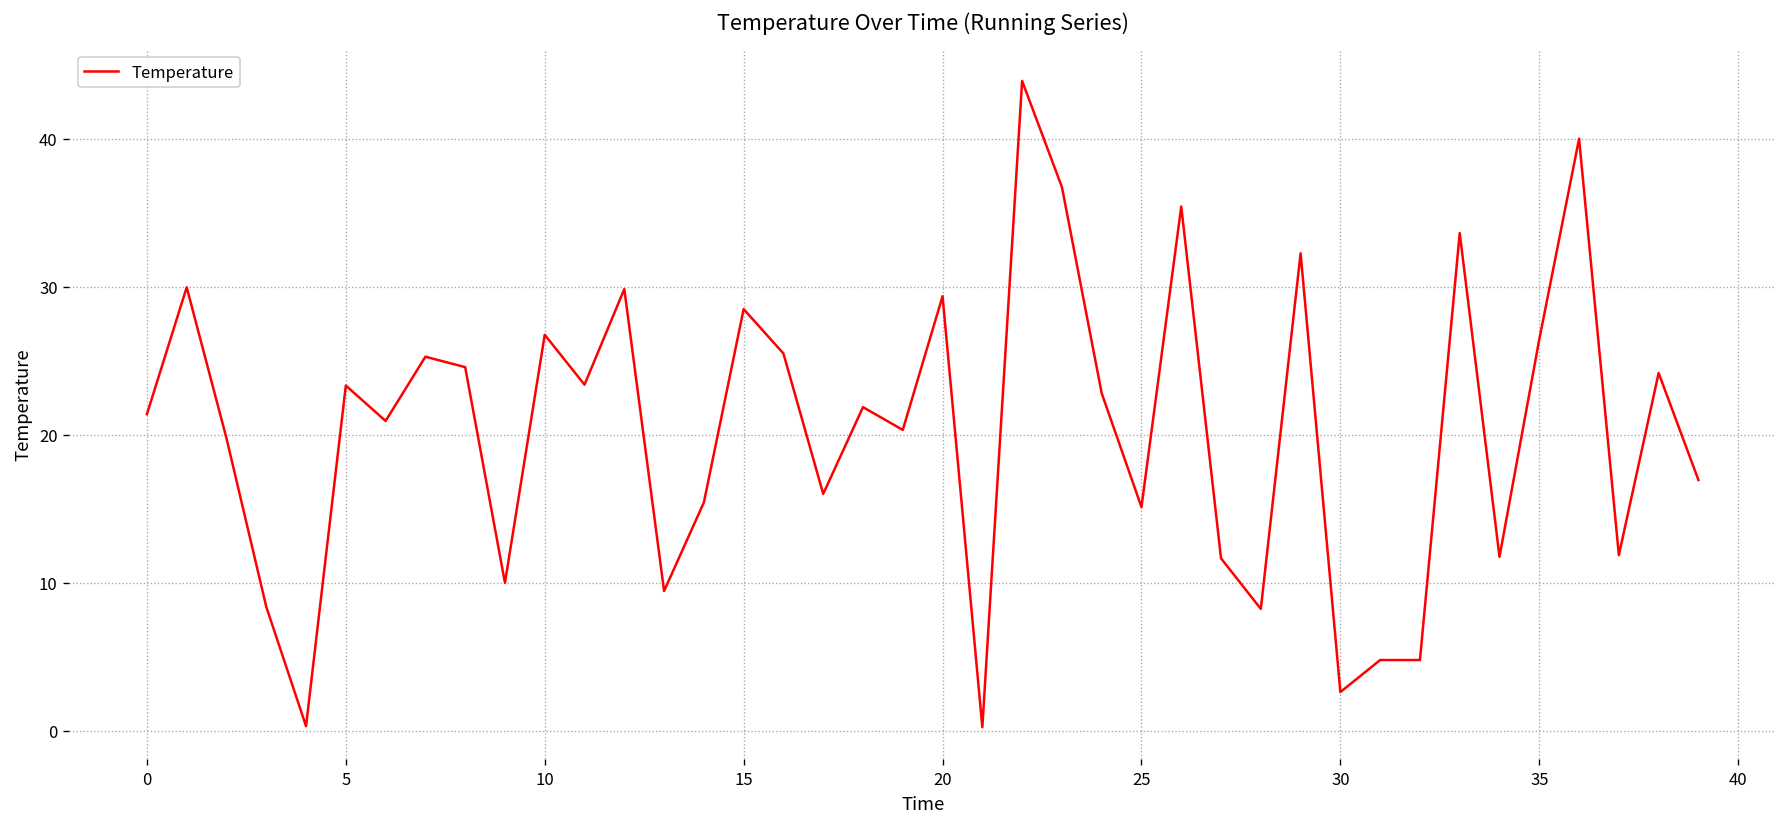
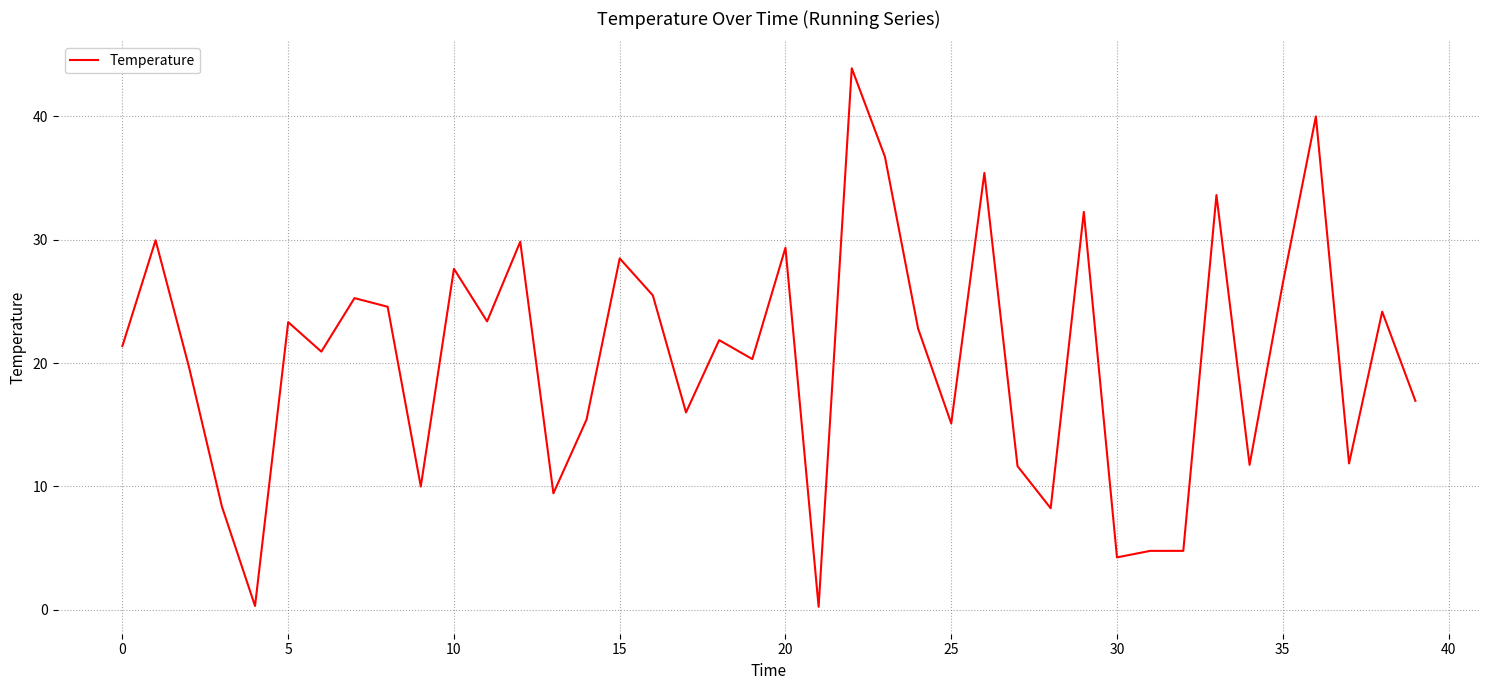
  {
    "0": 21.4,
    "5": 23.3,
-   "10": 26.8,
+   "10": 27.6,
    "15": 28.5,
    "20": 29.4,
    "25": 15.1,
-   "30": 2.6,
+   "30": 4.3,
    "35": 26.4
  }
